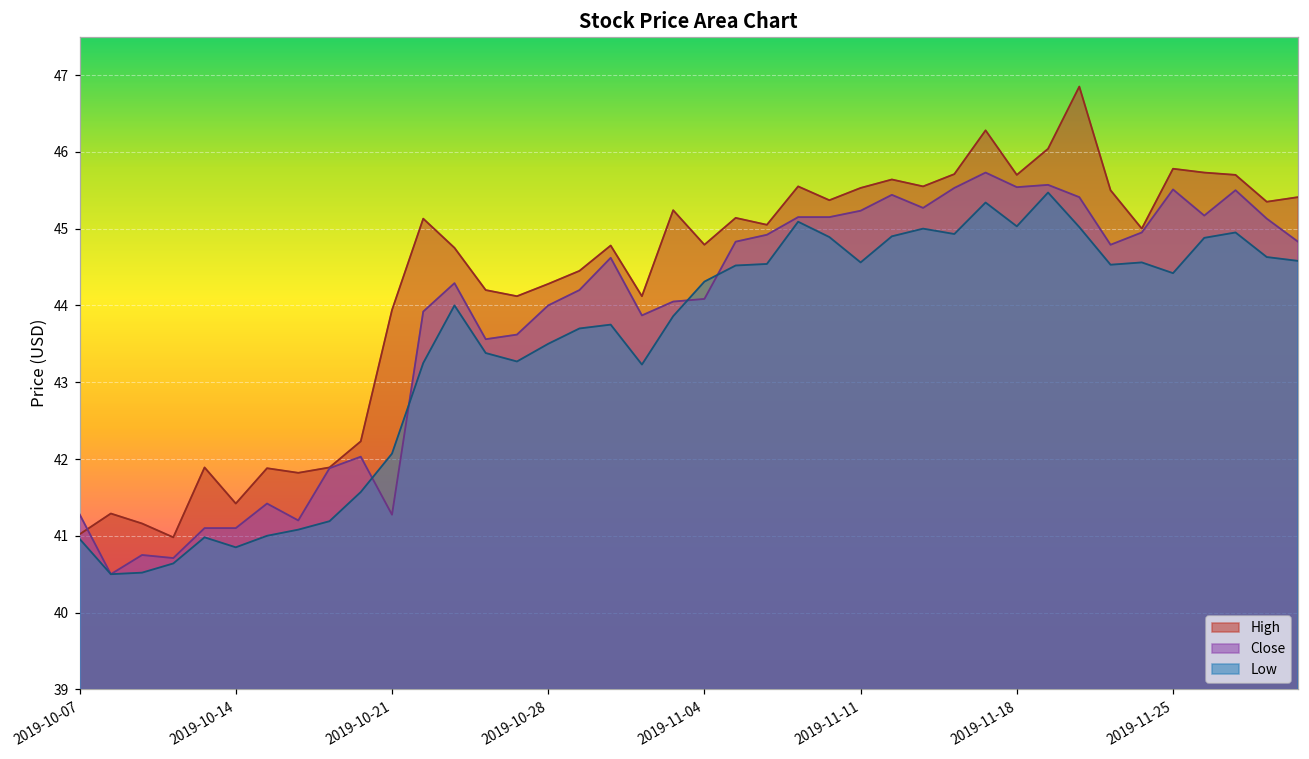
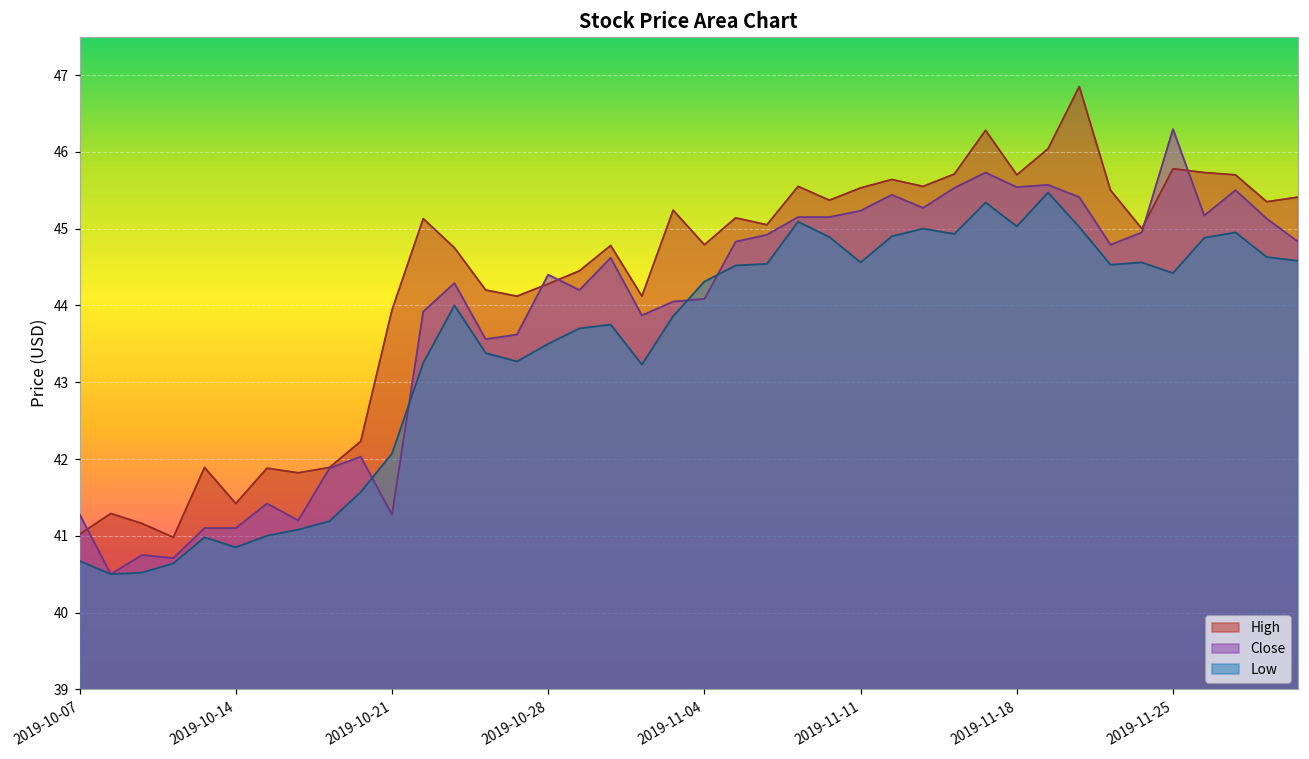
  {
    "High": {
      "2019-10-07": 41.0,
      "2019-10-14": 41.4,
      "2019-10-21": 43.9,
      "2019-10-28": 44.3,
      "2019-11-04": 44.8,
      "2019-11-11": 45.5,
      "2019-11-18": 45.7,
      "2019-11-25": 45.8
    },
    "Close": {
      "2019-10-07": 41.3,
      "2019-10-14": 41.1,
      "2019-10-21": 41.3,
-     "2019-10-28": 44.0,
+     "2019-10-28": 44.4,
      "2019-11-04": 44.1,
      "2019-11-11": 45.2,
      "2019-11-18": 45.5,
-     "2019-11-25": 45.5
+     "2019-11-25": 46.3
    },
    "Low": {
-     "2019-10-07": 41.0,
+     "2019-10-07": 40.7,
      "2019-10-14": 40.8,
      "2019-10-21": 42.1,
      "2019-10-28": 43.5,
      "2019-11-04": 44.3,
      "2019-11-11": 44.6,
      "2019-11-18": 45.0,
      "2019-11-25": 44.4
    }
  }
